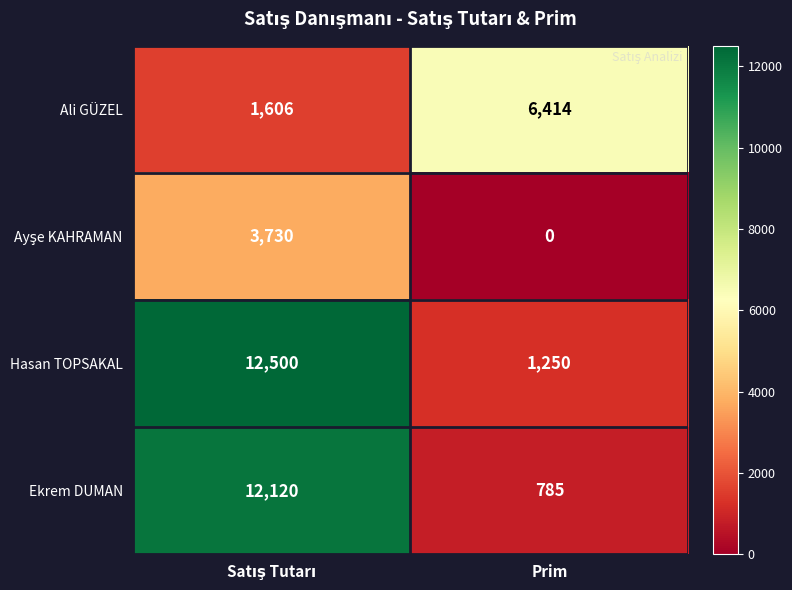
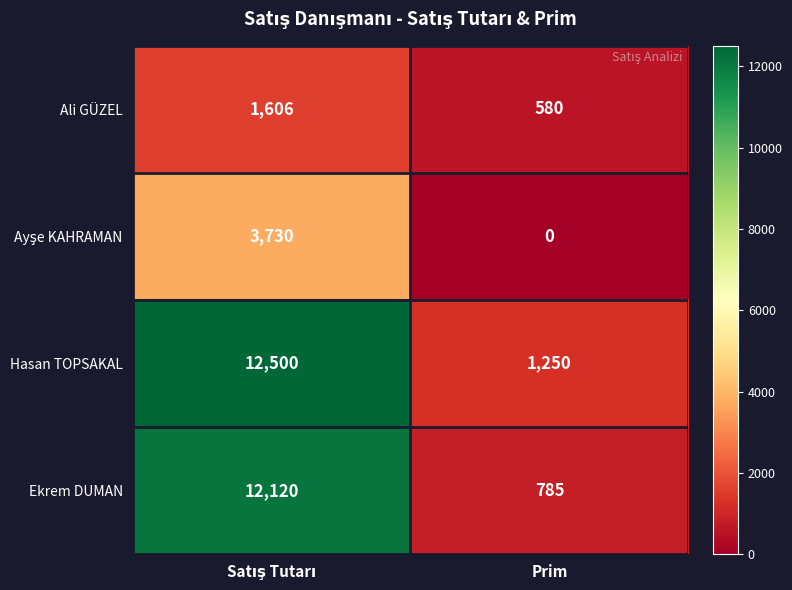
  {
    "Ali GÜZEL": {
      "Satış Tutarı": "1,606",
-     "Prim": "6,414"
+     "Prim": "580"
    },
    "Ayşe KAHRAMAN": {
      "Satış Tutarı": "3,730",
      "Prim": "0"
    },
    "Hasan TOPSAKAL": {
      "Satış Tutarı": "12,500",
      "Prim": "1,250"
    },
    "Ekrem DUMAN": {
      "Satış Tutarı": "12,120",
      "Prim": "785"
    }
  }
